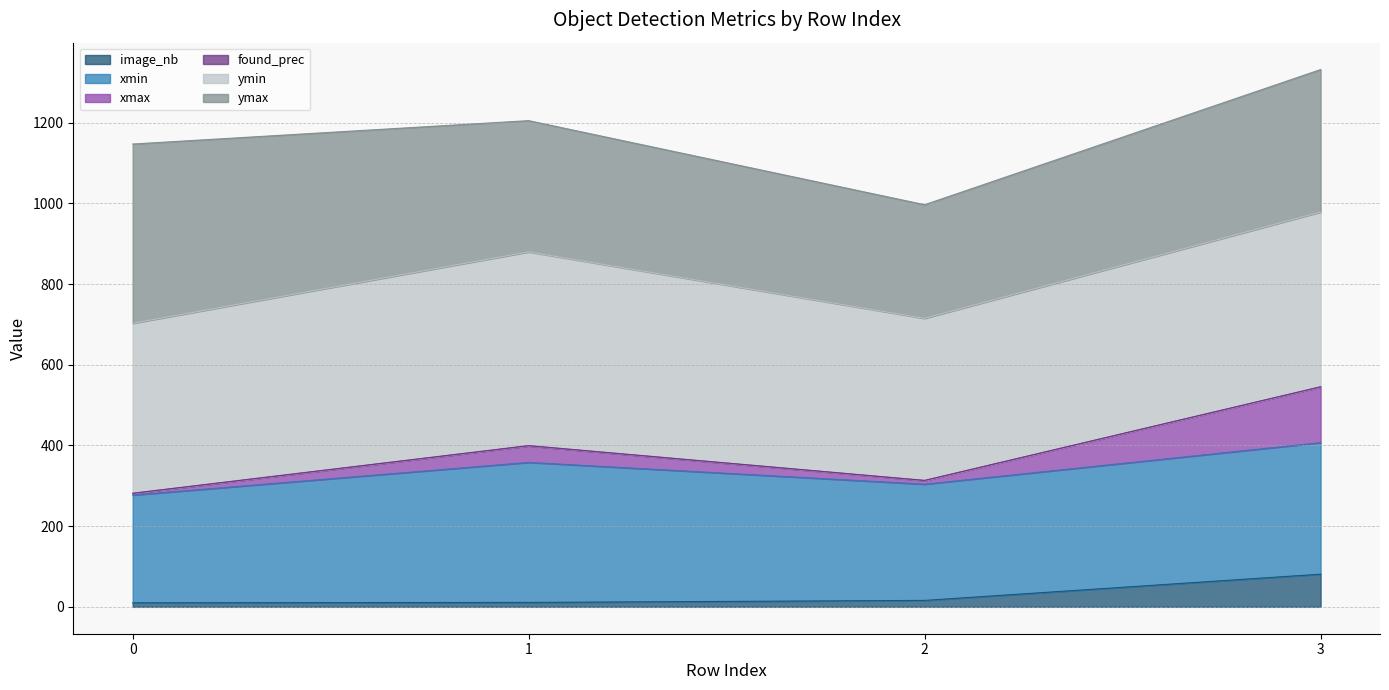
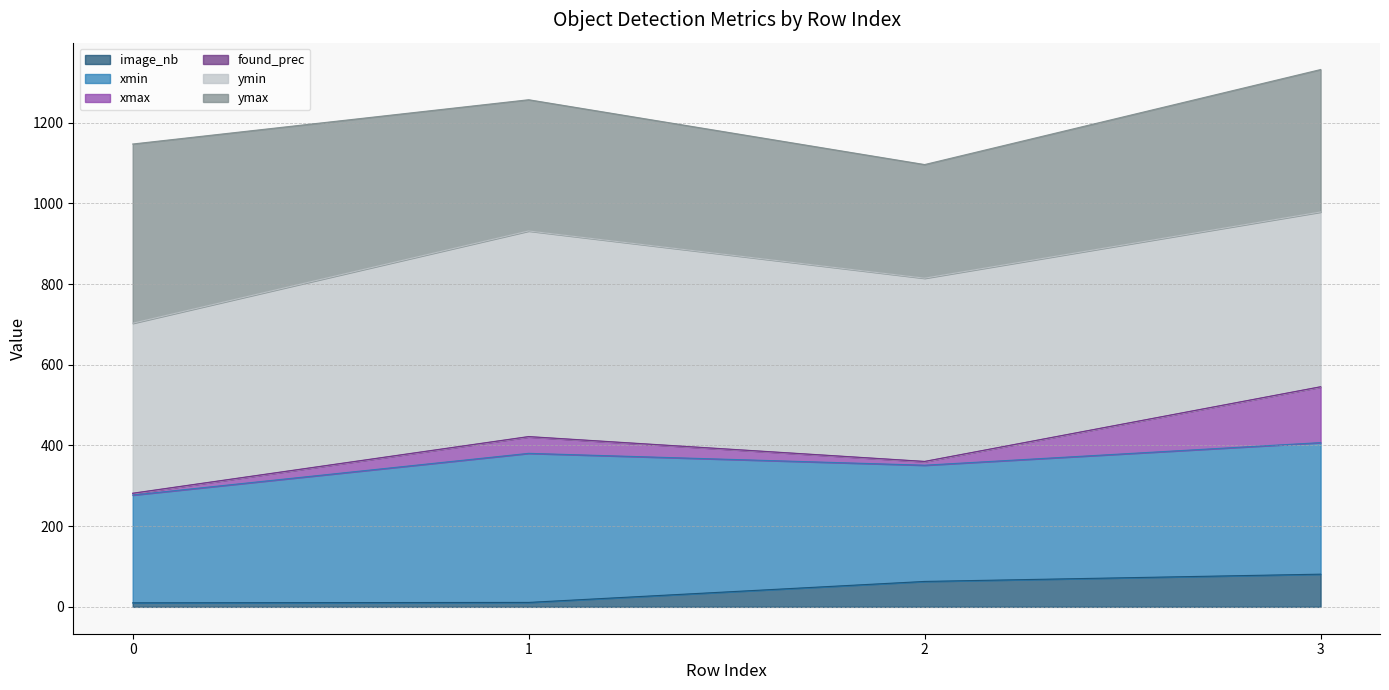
  {
    "image_nb": {
      "0": 10,
      "1": 10,
-     "2": 20,
+     "2": 60,
      "3": 80
    },
    "xmin": {
-     "1": 350,
+     "1": 370,
      "2": 290,
      "3": 330
    },
    "ymin": {
      "0": 420,
-     "1": 480,
-     "2": 400,
+     "1": 510,
+     "2": 450,
      "3": 430
    },
    "ymax": {
      "0": 440,
      "1": 330,
      "2": 280,
      "3": 350
    }
  }
